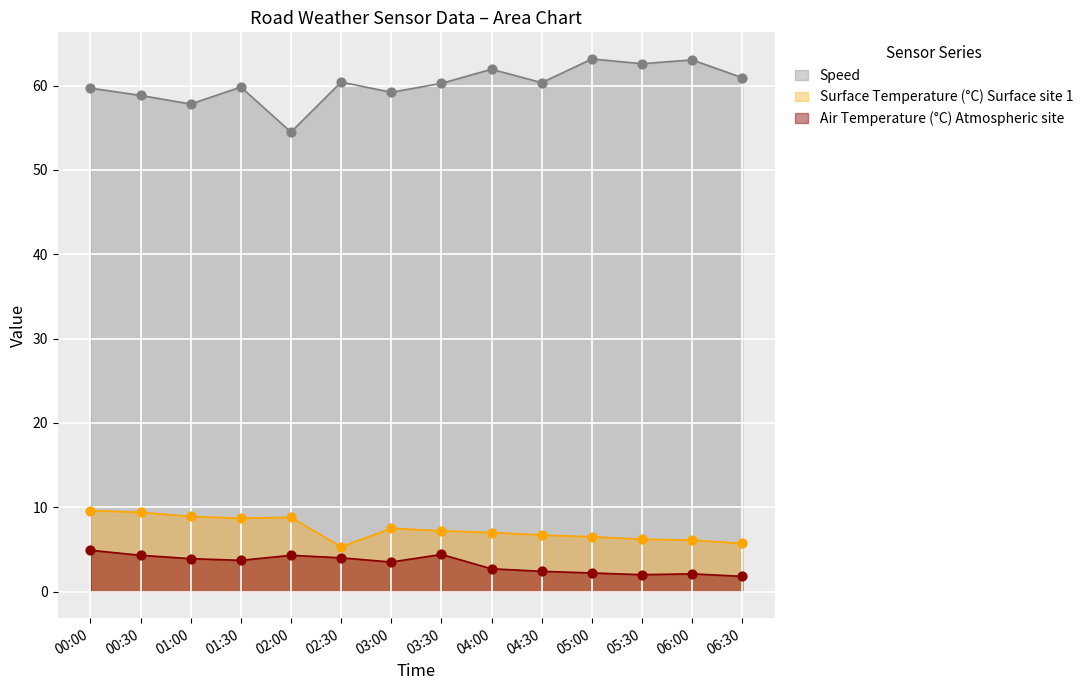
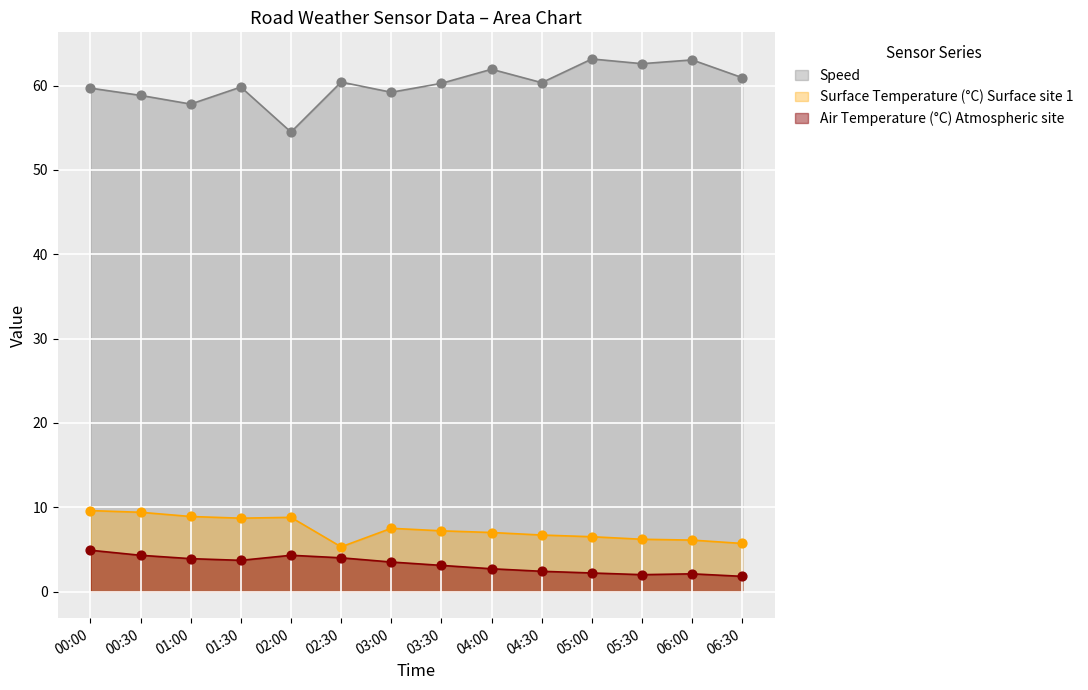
  {
    "Speed": {
      "00:00": 60,
      "00:30": 59,
      "01:00": 58,
      "01:30": 60,
      "02:00": 55,
      "02:30": 60,
      "03:00": 59,
      "03:30": 60,
      "04:00": 62,
      "04:30": 60,
      "05:00": 63,
      "05:30": 63,
      "06:00": 63,
      "06:30": 61
    },
    "Surface Temperature (°C) Surface site 1": {
      "00:00": 10,
      "00:30": 9,
      "01:00": 9,
      "01:30": 9,
      "02:00": 9,
      "02:30": 5,
      "03:00": 8,
      "03:30": 7,
      "04:00": 7,
      "04:30": 7,
      "05:00": 7,
      "05:30": 6,
      "06:00": 6,
      "06:30": 6
    },
    "Air Temperature (°C) Atmospheric site": {
      "00:00": 5,
      "00:30": 4,
      "01:00": 4,
      "01:30": 4,
      "02:00": 4,
      "02:30": 4,
      "03:00": 4,
-     "03:30": 4,
+     "03:30": 3,
      "04:00": 3,
      "04:30": 2,
      "05:00": 2,
      "05:30": 2,
      "06:00": 2,
      "06:30": 2
    }
  }
